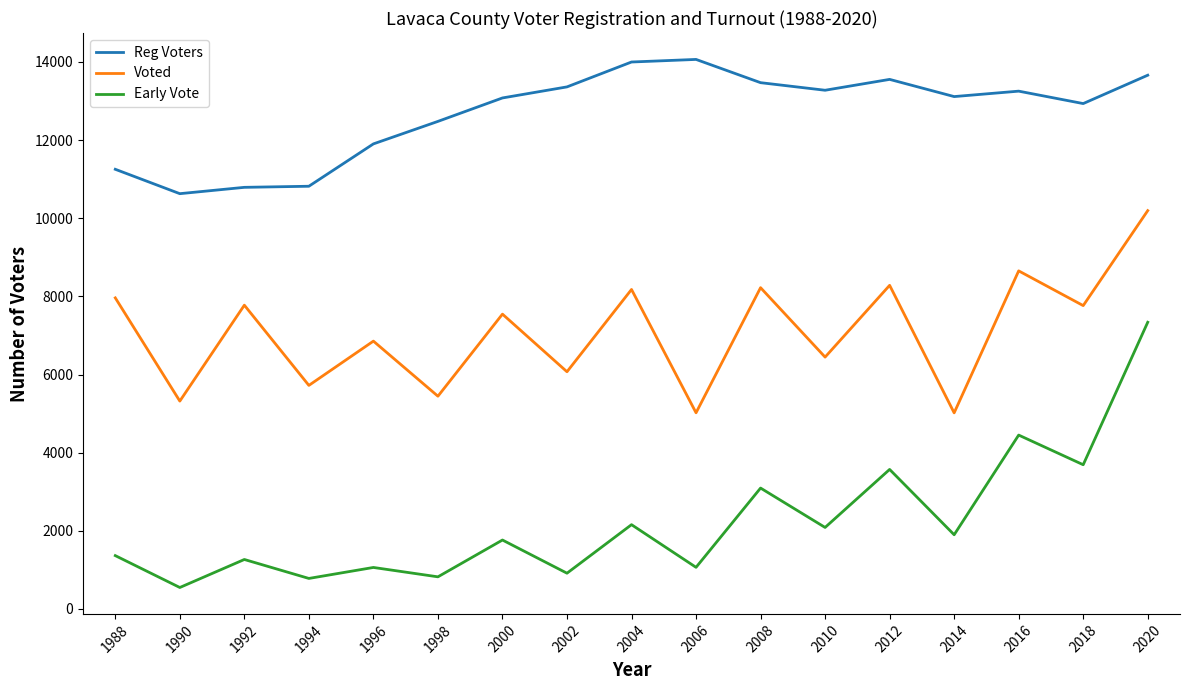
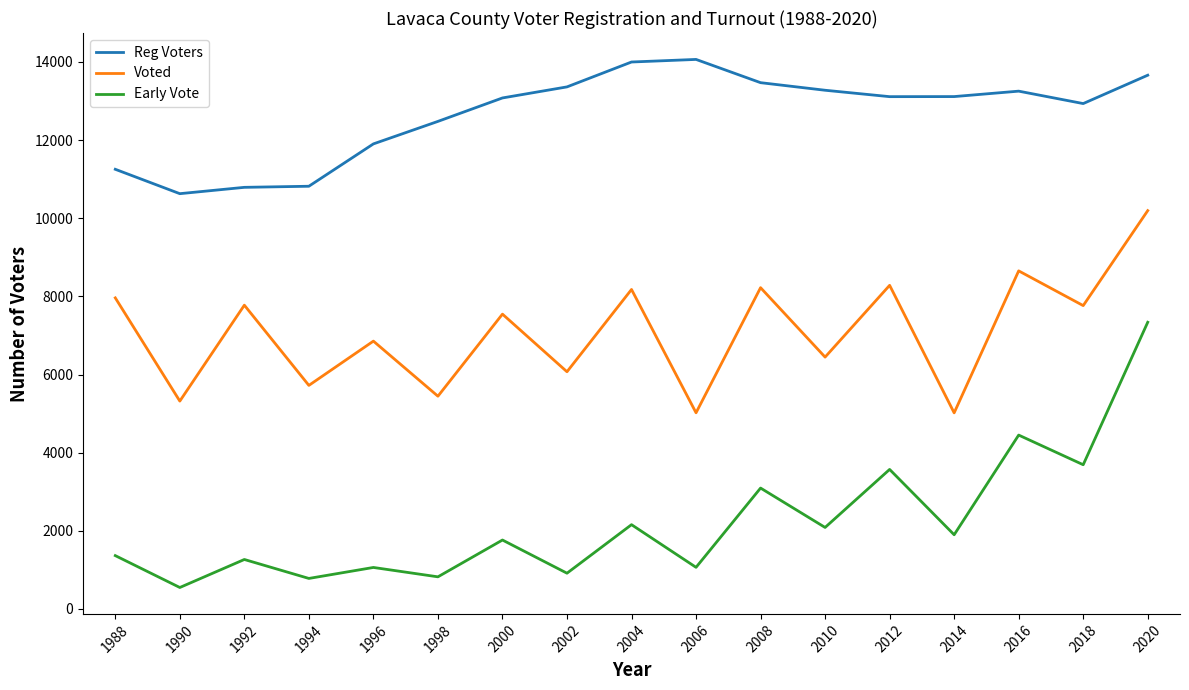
  {
    "Reg Voters": {
      "1988": 11300,
      "1990": 10600,
      "1992": 10800,
      "1994": 10800,
      "1996": 11900,
      "1998": 12500,
      "2000": 13100,
      "2002": 13400,
      "2004": 14000,
      "2006": 14100,
      "2008": 13500,
      "2010": 13300,
-     "2012": 13600,
+     "2012": 13100,
      "2014": 13100,
      "2016": 13300,
      "2018": 12900,
      "2020": 13700
    },
    "Voted": {
      "1988": 8000,
      "1990": 5300,
      "1992": 7800,
      "1994": 5700,
      "1996": 6900,
      "1998": 5400,
      "2000": 7500,
      "2002": 6100,
      "2004": 8200,
      "2006": 5000,
      "2008": 8200,
      "2010": 6400,
      "2012": 8300,
      "2014": 5000,
      "2016": 8700,
      "2018": 7800,
      "2020": 10200
    },
    "Early Vote": {
      "1988": 1400,
      "1990": 500,
      "1992": 1300,
      "1994": 800,
      "1996": 1100,
      "1998": 800,
      "2000": 1800,
      "2002": 900,
      "2004": 2200,
      "2006": 1100,
      "2008": 3100,
      "2010": 2100,
      "2012": 3600,
      "2014": 1900,
      "2016": 4500,
      "2018": 3700,
      "2020": 7300
    }
  }
